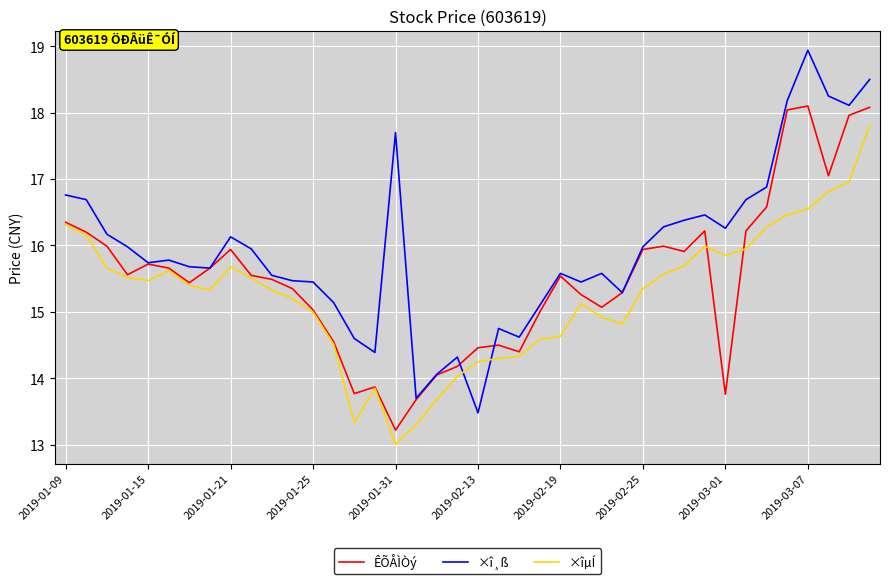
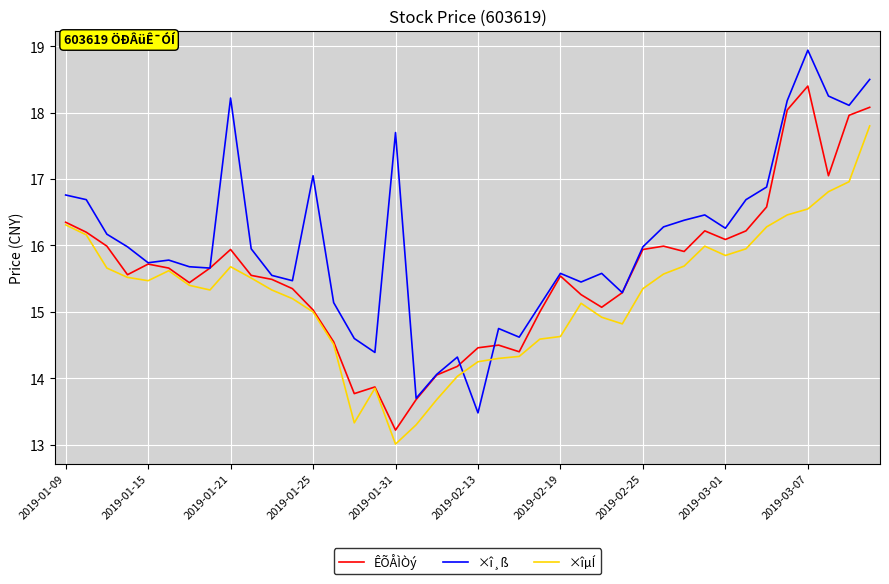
  {
    "ÊÕÅÌÒý": {
      "2019-01-09": 16.4,
      "2019-01-21": 15.9,
      "2019-01-31": 13.2,
      "2019-02-13": 14.5,
      "2019-02-19": 15.5,
      "2019-02-25": 15.9,
-     "2019-03-01": 13.8,
-     "2019-03-07": 18.1
+     "2019-03-01": 16.1,
+     "2019-03-07": 18.4
    },
    "×î¸ß": {
      "2019-01-09": 16.8,
-     "2019-01-21": 16.1,
-     "2019-01-25": 15.5,
+     "2019-01-21": 18.2,
+     "2019-01-25": 17.1,
      "2019-01-31": 17.7,
      "2019-02-13": 13.5,
      "2019-02-19": 15.6,
      "2019-02-25": 16.0,
      "2019-03-01": 16.3,
      "2019-03-07": 18.9
    },
    "×îµÍ": {
      "2019-01-09": 16.3,
      "2019-01-15": 15.5,
      "2019-01-21": 15.7,
      "2019-01-31": 13.0,
      "2019-02-13": 14.3,
      "2019-02-19": 14.6,
      "2019-02-25": 15.4,
      "2019-03-01": 15.9,
      "2019-03-07": 16.6
    }
  }
